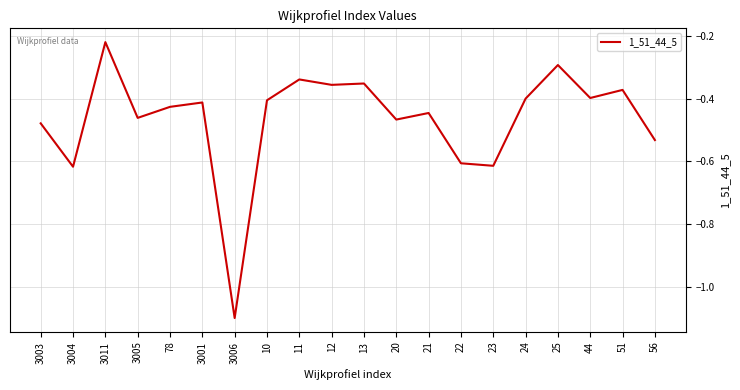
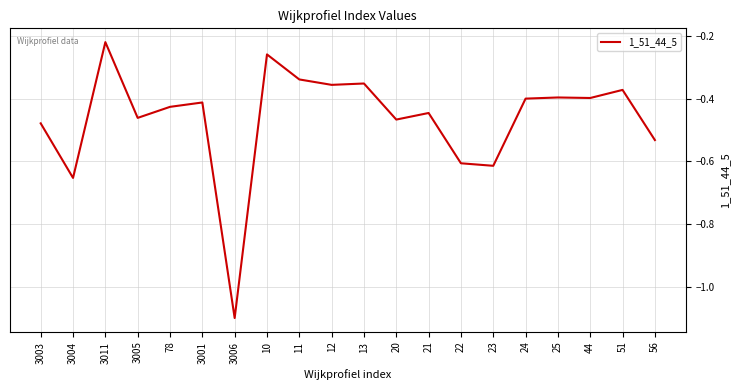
  {
    "3003": -0.48,
-   "3004": -0.62,
+   "3004": -0.65,
    "3011": -0.22,
    "3005": -0.46,
    "78": -0.43,
    "3001": -0.41,
    "3006": -1.10,
-   "10": -0.41,
+   "10": -0.26,
    "11": -0.34,
    "12": -0.36,
    "13": -0.35,
    "20": -0.47,
    "21": -0.45,
    "22": -0.61,
    "23": -0.61,
    "24": -0.40,
-   "25": -0.29,
+   "25": -0.40,
    "44": -0.40,
    "51": -0.37,
    "56": -0.53
  }
